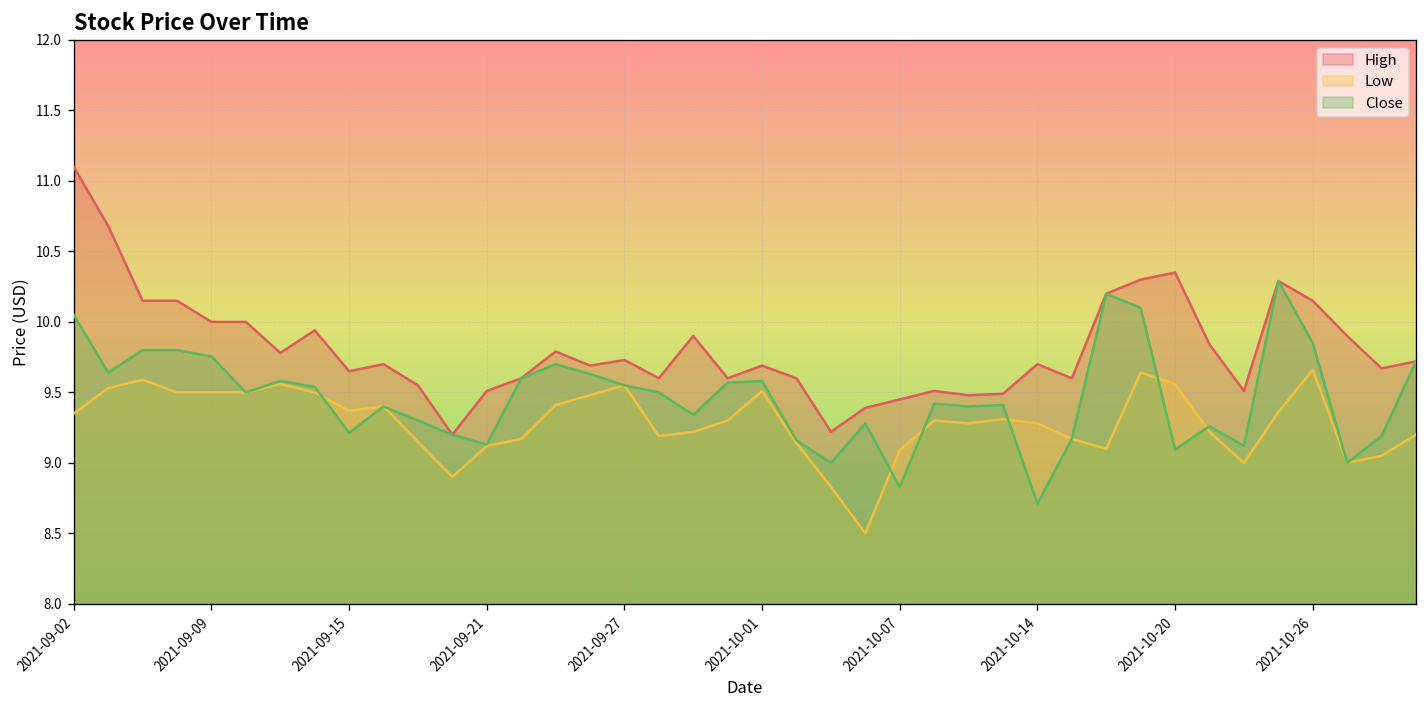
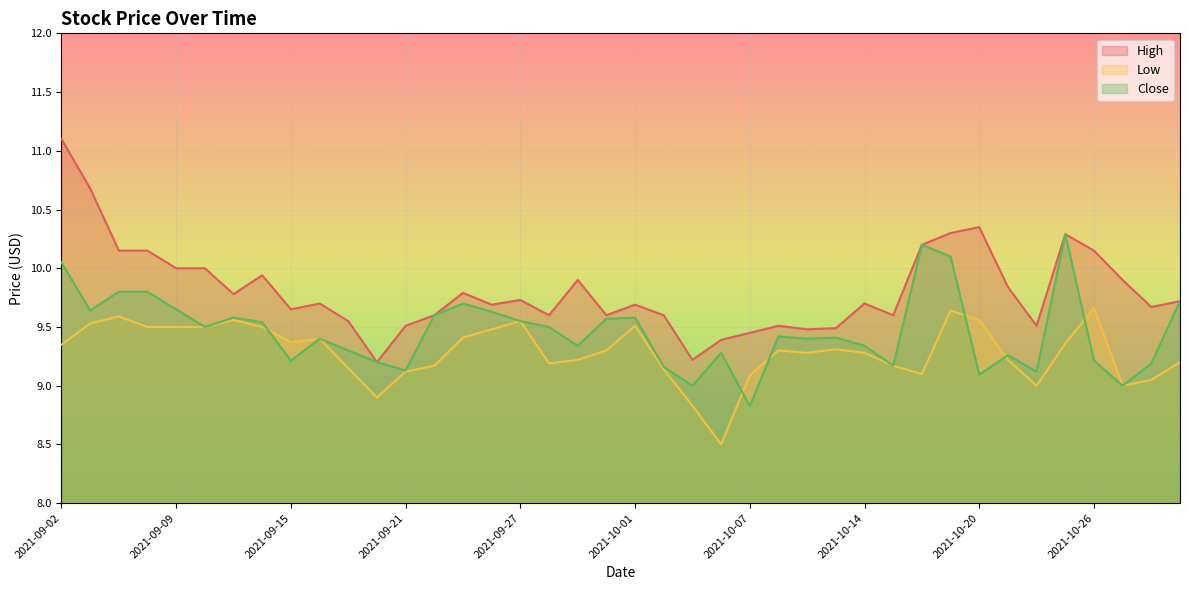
  {
    "Close": {
      "2021-09-02": 10.05,
-     "2021-09-09": 9.75,
+     "2021-09-09": 9.65,
      "2021-09-15": 9.21,
      "2021-10-01": 9.58,
      "2021-10-07": 8.83,
-     "2021-10-14": 8.71,
+     "2021-10-14": 9.34,
      "2021-10-20": 9.09,
-     "2021-10-26": 9.85
+     "2021-10-26": 9.21
    }
  }
